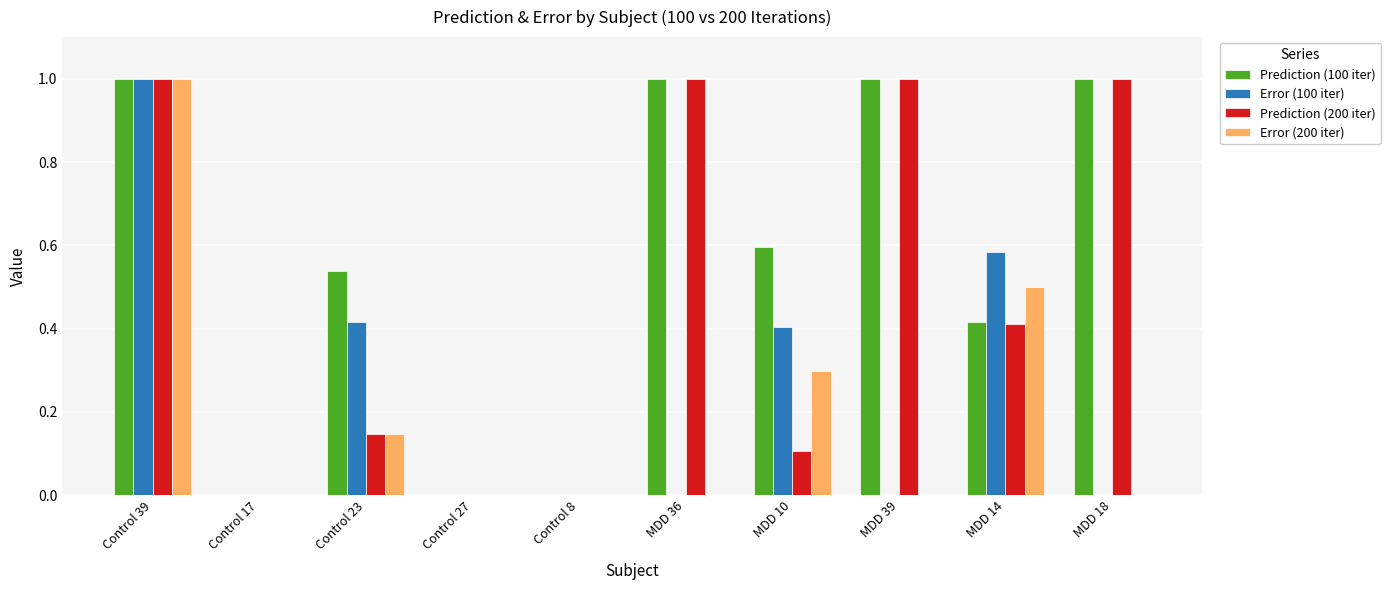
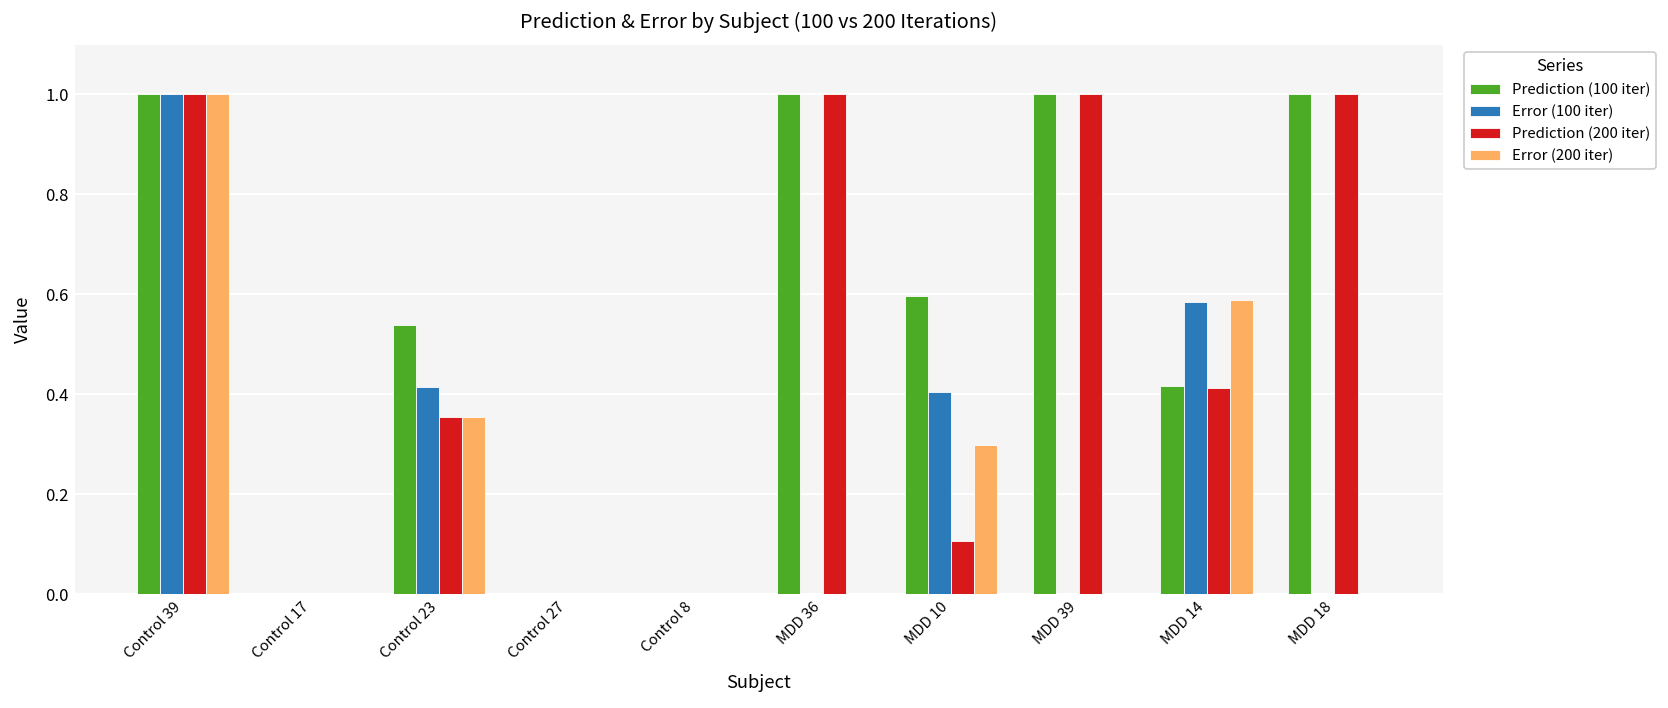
  {
    "Prediction (100 iter)": {
      "Control 39": 1.00,
      "Control 23": 0.54,
      "MDD 36": 1.00,
      "MDD 10": 0.60,
      "MDD 39": 1.00,
      "MDD 14": 0.42,
      "MDD 18": 1.00
    },
    "Error (100 iter)": {
      "Control 39": 1.00,
      "Control 23": 0.41,
      "MDD 10": 0.40,
      "MDD 14": 0.58
    },
    "Prediction (200 iter)": {
      "Control 39": 1.00,
-     "Control 23": 0.15,
+     "Control 23": 0.35,
      "MDD 36": 1.00,
      "MDD 10": 0.11,
      "MDD 39": 1.00,
      "MDD 14": 0.41,
      "MDD 18": 1.00
    },
    "Error (200 iter)": {
      "Control 39": 1.00,
-     "Control 23": 0.15,
+     "Control 23": 0.35,
      "MDD 10": 0.30,
-     "MDD 14": 0.50
+     "MDD 14": 0.59
    }
  }
